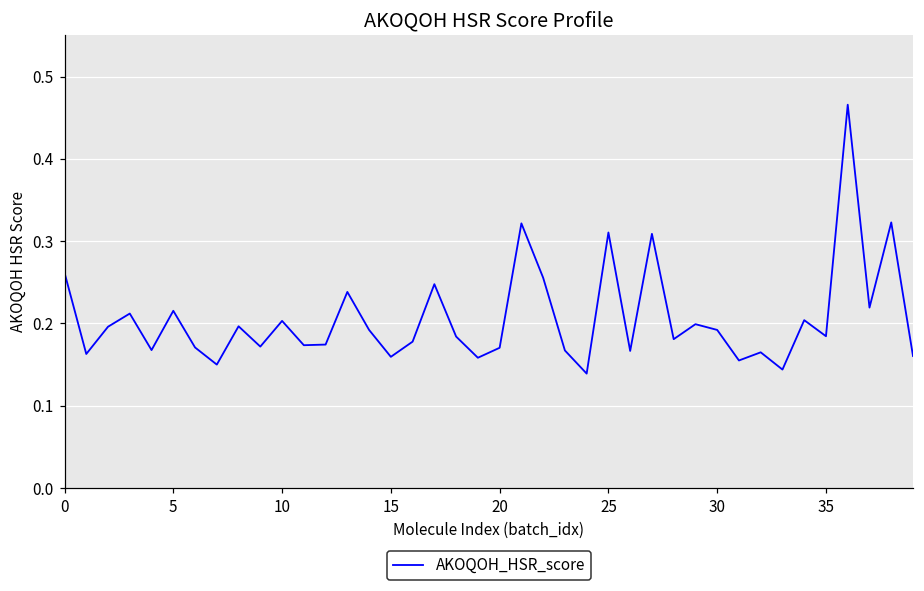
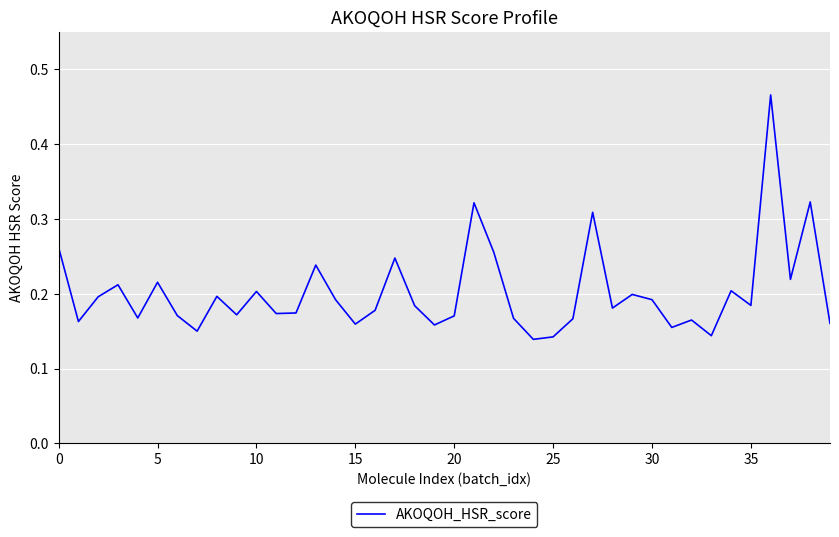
  {
    "0": 0.26,
    "5": 0.22,
    "10": 0.20,
    "15": 0.16,
    "20": 0.17,
-   "25": 0.31,
+   "25": 0.14,
    "30": 0.19,
    "35": 0.18
  }
